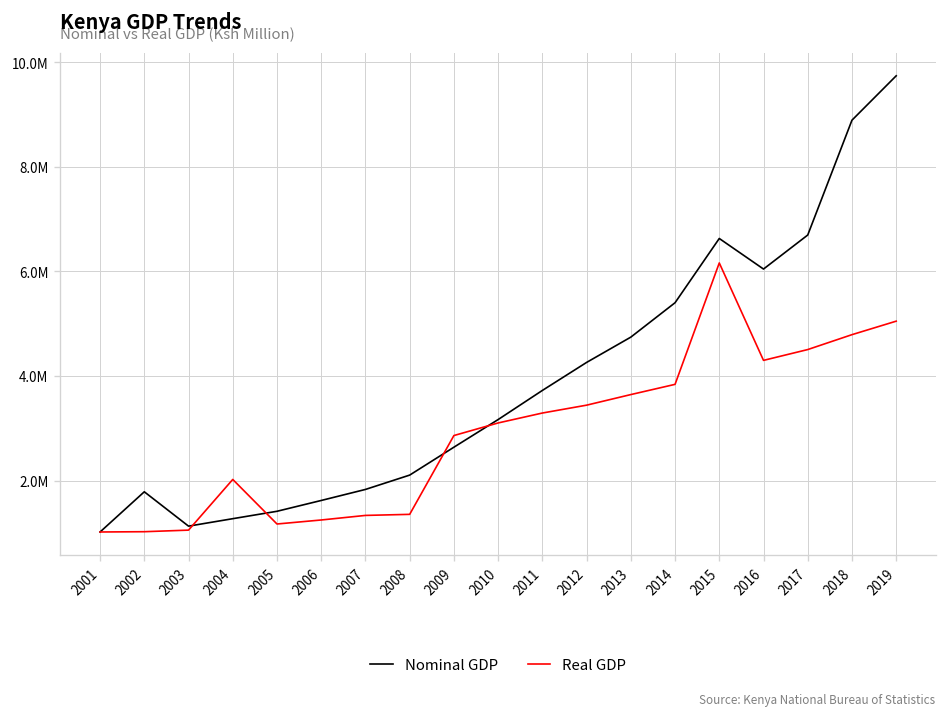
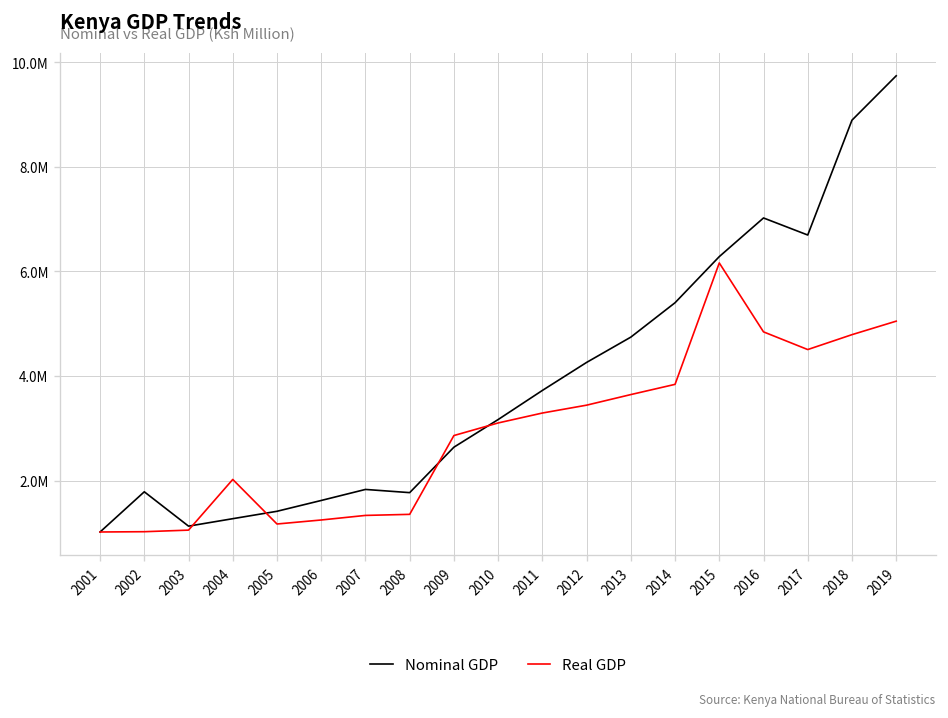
  {
    "Nominal GDP": {
      "2002": 1800000,
      "2003": 1100000,
      "2004": 1300000,
      "2005": 1400000,
      "2006": 1600000,
      "2007": 1800000,
-     "2008": 2100000,
+     "2008": 1800000,
      "2009": 2600000,
      "2010": 3200000,
      "2011": 3700000,
      "2012": 4300000,
      "2013": 4700000,
      "2014": 5400000,
-     "2015": 6600000,
-     "2016": 6000000,
+     "2015": 6300000,
+     "2016": 7000000,
      "2017": 6700000,
      "2018": 8900000,
      "2019": 9700000
    },
    "Real GDP": {
      "2002": 1000000,
      "2003": 1100000,
      "2004": 2000000,
      "2005": 1200000,
      "2006": 1200000,
      "2007": 1300000,
      "2008": 1400000,
      "2009": 2900000,
      "2010": 3100000,
      "2011": 3300000,
      "2012": 3400000,
      "2013": 3600000,
      "2014": 3800000,
      "2015": 6200000,
-     "2016": 4300000,
+     "2016": 4800000,
      "2017": 4500000,
      "2018": 4800000,
      "2019": 5100000
    }
  }
